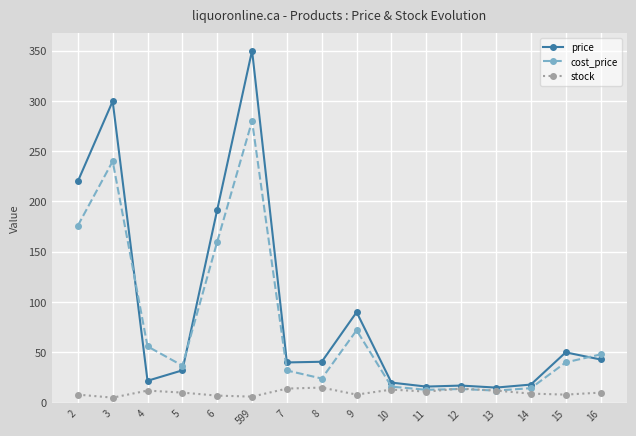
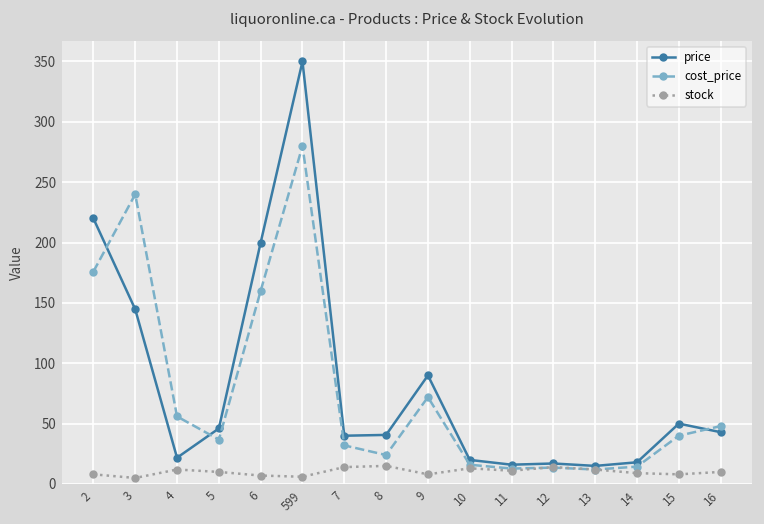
  {
    "price": {
      "2": 220,
-     "3": 300,
+     "3": 145,
      "4": 22,
-     "5": 32,
-     "6": 192,
+     "5": 46,
+     "6": 200,
      "599": 350,
      "7": 40,
      "8": 41,
      "9": 90,
      "10": 20,
      "11": 16,
      "12": 17,
      "13": 15,
      "14": 18,
      "15": 50,
      "16": 43
    }
  }
